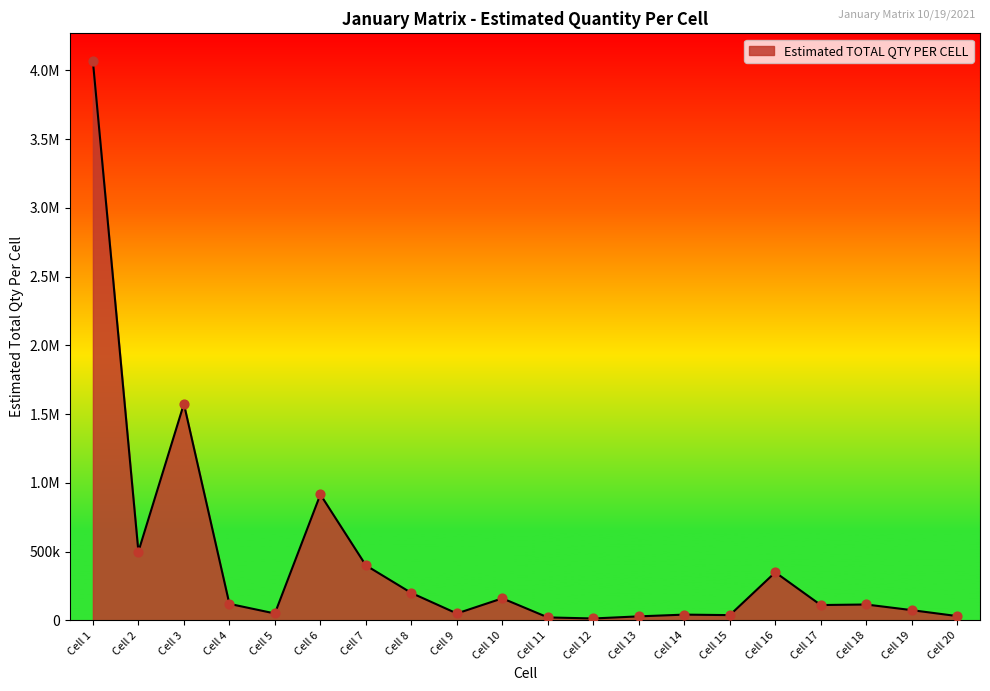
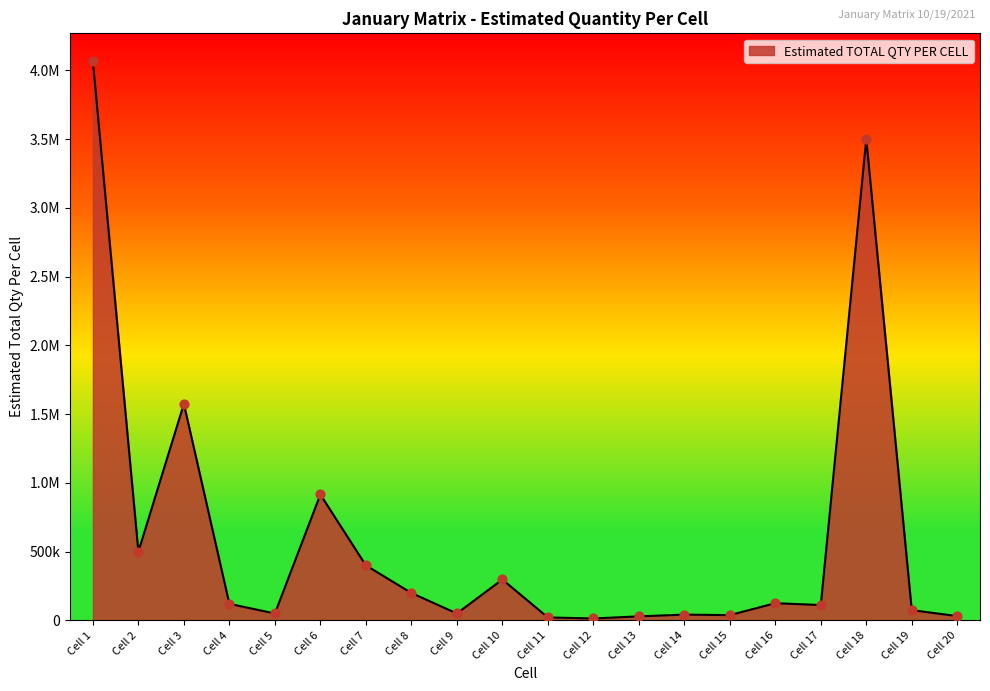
  {
    "Cell 1": 4070000,
    "Cell 2": 500000,
    "Cell 3": 1580000,
    "Cell 4": 120000,
    "Cell 5": 50000,
    "Cell 6": 920000,
    "Cell 7": 400000,
    "Cell 8": 200000,
    "Cell 9": 50000,
-   "Cell 10": 160000,
+   "Cell 10": 300000,
    "Cell 11": 20000,
    "Cell 12": 10000,
    "Cell 13": 30000,
    "Cell 14": 40000,
    "Cell 15": 40000,
-   "Cell 16": 350000,
+   "Cell 16": 120000,
    "Cell 17": 110000,
-   "Cell 18": 120000,
+   "Cell 18": 3500000,
    "Cell 19": 70000,
    "Cell 20": 30000
  }
